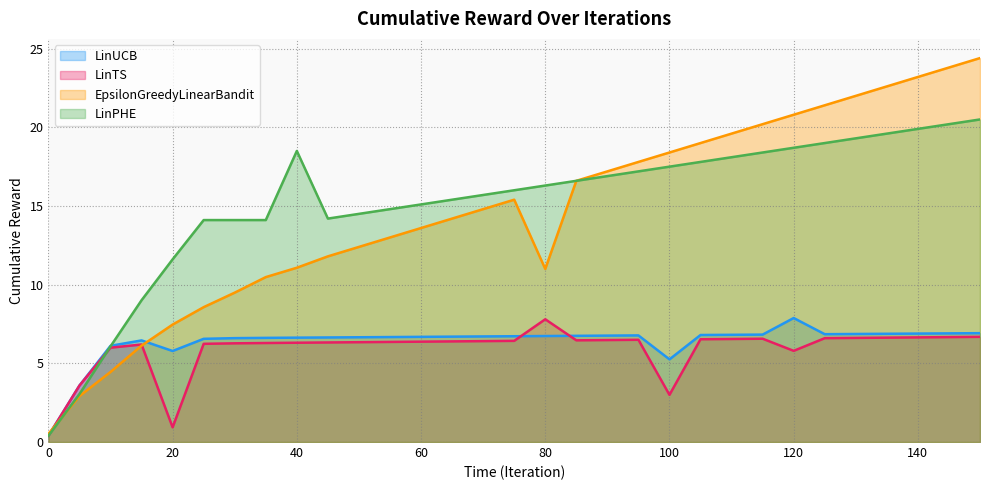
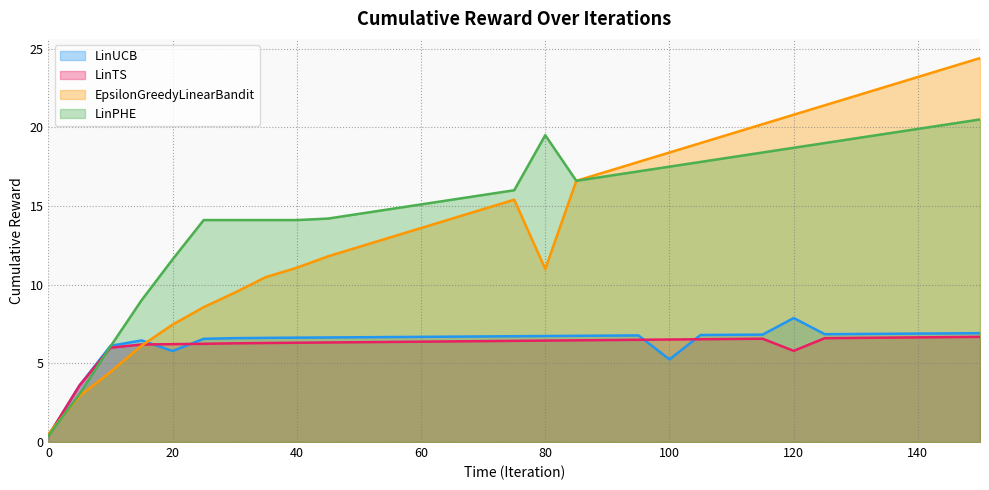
  {
    "LinUCB": {
      "20": 5.8,
      "40": 6.6,
      "60": 6.7,
      "80": 6.7,
      "100": 5.3,
      "120": 7.9,
      "140": 6.9
    },
    "LinTS": {
-     "20": 0.9,
+     "20": 6.2,
      "40": 6.3,
      "60": 6.4,
-     "80": 7.8,
-     "100": 3.0,
+     "80": 6.4,
+     "100": 6.5,
      "120": 5.8,
      "140": 6.7
    },
    "EpsilonGreedyLinearBandit": {
      "20": 7.5,
      "40": 11.1,
      "60": 13.6,
      "80": 11.0,
      "100": 18.4,
      "120": 20.8,
      "140": 23.2
    },
    "LinPHE": {
      "20": 11.6,
-     "40": 18.5,
+     "40": 14.1,
      "60": 15.1,
-     "80": 16.3,
+     "80": 19.5,
      "100": 17.5,
      "120": 18.7,
      "140": 19.9
    }
  }
